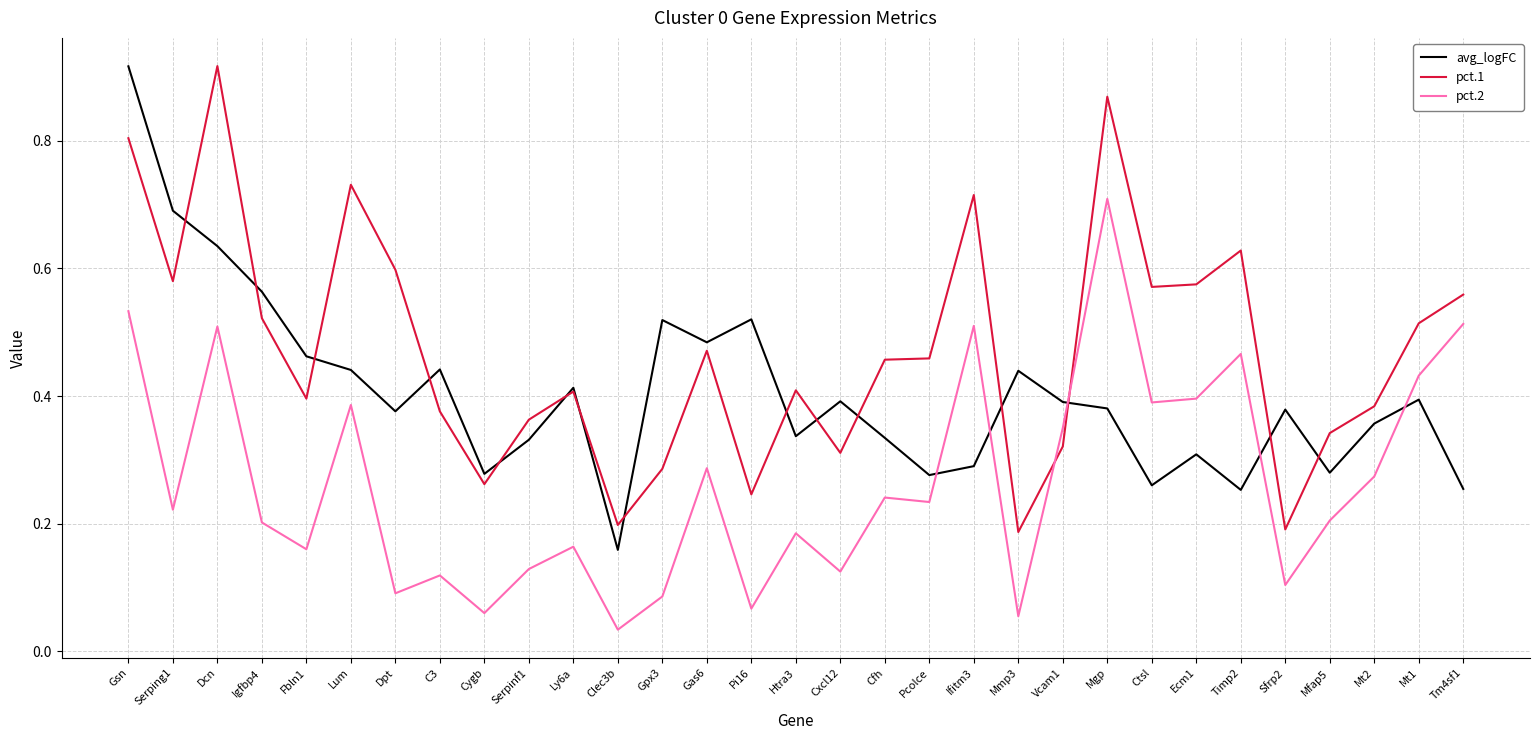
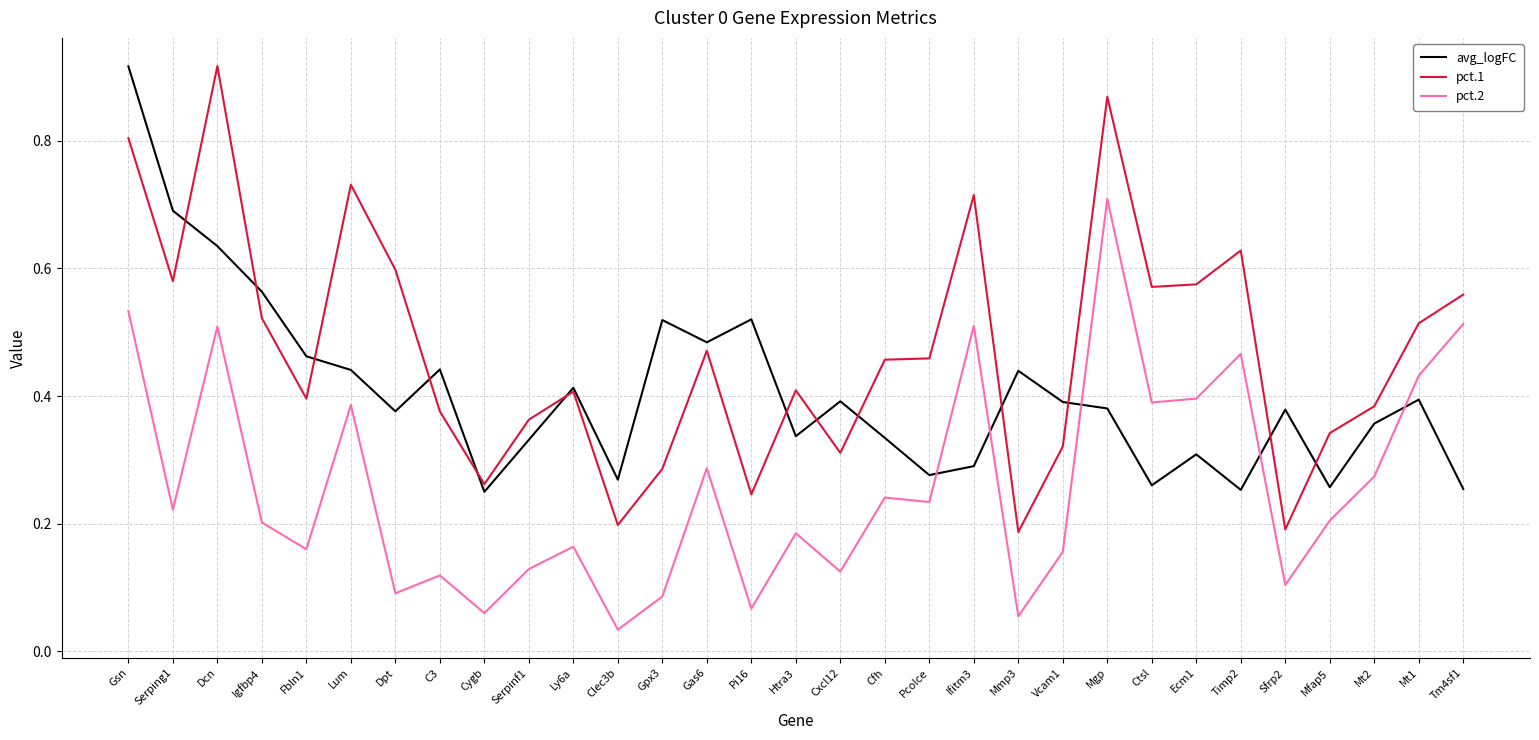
  {
    "avg_logFC": {
      "Gsn": 0.92,
      "Serping1": 0.69,
      "Dcn": 0.63,
      "Igfbp4": 0.56,
      "Fbln1": 0.46,
      "Lum": 0.44,
      "Dpt": 0.38,
      "C3": 0.44,
-     "Cygb": 0.28,
+     "Cygb": 0.25,
      "Serpinf1": 0.33,
      "Ly6a": 0.41,
-     "Clec3b": 0.16,
+     "Clec3b": 0.27,
      "Gpx3": 0.52,
      "Gas6": 0.48,
      "Pi16": 0.52,
      "Htra3": 0.34,
      "Cxcl12": 0.39,
      "Cfh": 0.33,
      "Pcolce": 0.28,
      "Ifitm3": 0.29,
      "Mmp3": 0.44,
      "Vcam1": 0.39,
      "Mgp": 0.38,
      "Ctsl": 0.26,
      "Ecm1": 0.31,
      "Timp2": 0.25,
      "Sfrp2": 0.38,
-     "Mfap5": 0.28,
+     "Mfap5": 0.26,
      "Mt2": 0.36,
      "Mt1": 0.39,
      "Tm4sf1": 0.25
    },
    "pct.1": {
      "Gsn": 0.80,
      "Serping1": 0.58,
      "Dcn": 0.92,
      "Igfbp4": 0.52,
      "Fbln1": 0.40,
      "Lum": 0.73,
      "Dpt": 0.60,
      "C3": 0.38,
      "Cygb": 0.26,
      "Serpinf1": 0.36,
      "Ly6a": 0.41,
      "Clec3b": 0.20,
      "Gpx3": 0.29,
      "Gas6": 0.47,
      "Pi16": 0.25,
      "Htra3": 0.41,
      "Cxcl12": 0.31,
      "Cfh": 0.46,
      "Pcolce": 0.46,
      "Ifitm3": 0.72,
      "Mmp3": 0.19,
      "Vcam1": 0.32,
      "Mgp": 0.87,
      "Ctsl": 0.57,
      "Ecm1": 0.58,
      "Timp2": 0.63,
      "Sfrp2": 0.19,
      "Mfap5": 0.34,
      "Mt2": 0.38,
      "Mt1": 0.51,
      "Tm4sf1": 0.56
    },
    "pct.2": {
      "Gsn": 0.53,
      "Serping1": 0.22,
      "Dcn": 0.51,
      "Igfbp4": 0.20,
      "Fbln1": 0.16,
      "Lum": 0.39,
      "Dpt": 0.09,
      "C3": 0.12,
      "Cygb": 0.06,
      "Serpinf1": 0.13,
      "Ly6a": 0.16,
      "Clec3b": 0.03,
      "Gpx3": 0.09,
      "Gas6": 0.29,
      "Pi16": 0.07,
      "Htra3": 0.19,
      "Cxcl12": 0.13,
      "Cfh": 0.24,
      "Pcolce": 0.23,
      "Ifitm3": 0.51,
      "Mmp3": 0.06,
-     "Vcam1": 0.35,
+     "Vcam1": 0.16,
      "Mgp": 0.71,
      "Ctsl": 0.39,
      "Ecm1": 0.40,
      "Timp2": 0.47,
      "Sfrp2": 0.10,
      "Mfap5": 0.21,
      "Mt2": 0.27,
      "Mt1": 0.43,
      "Tm4sf1": 0.51
    }
  }
